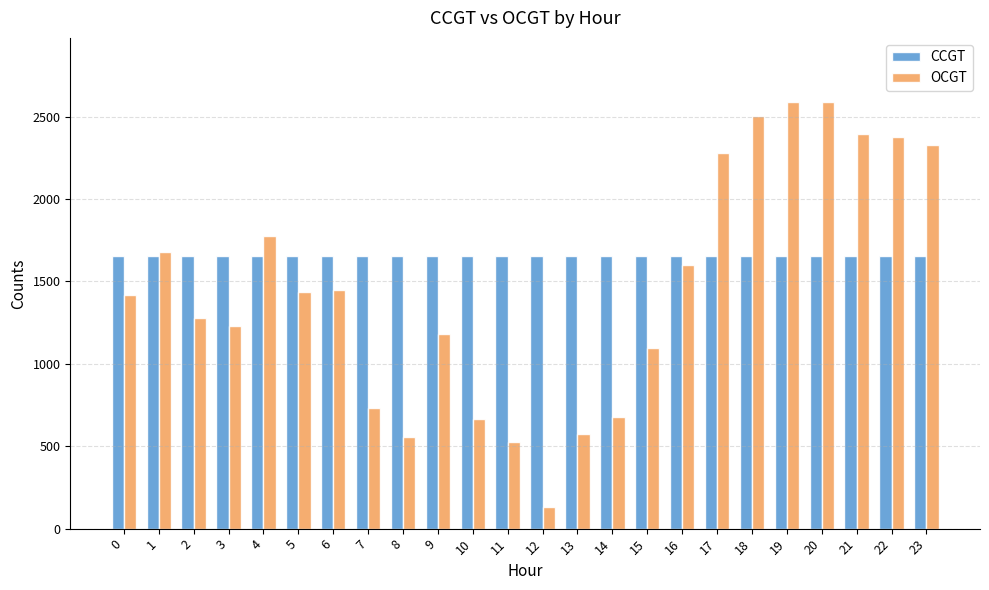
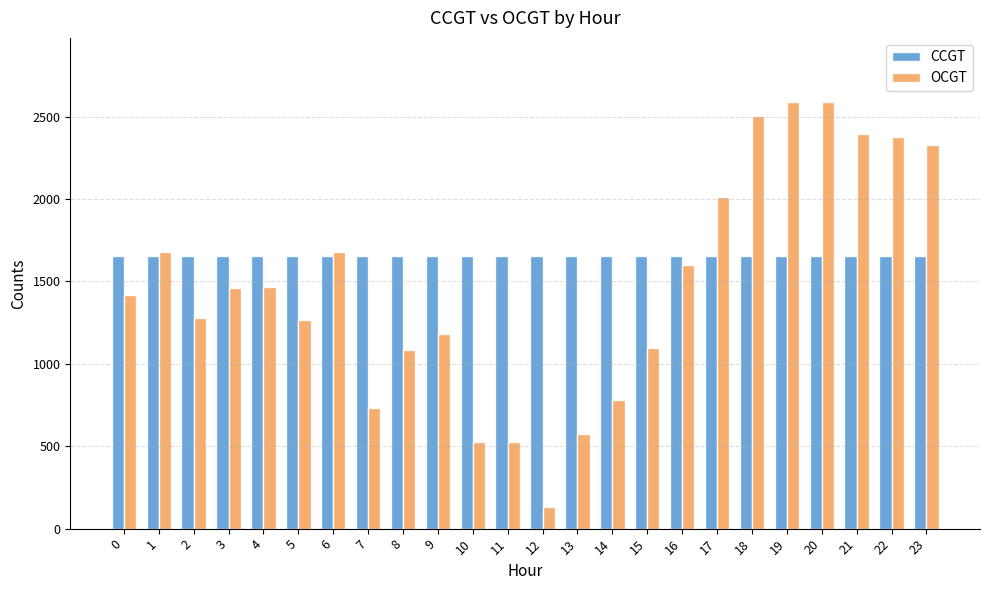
  {
    "CCGT": {
      "0": 1650,
      "1": 1650,
      "2": 1650,
      "3": 1650,
      "4": 1650,
      "5": 1650,
      "6": 1650,
      "7": 1650,
      "8": 1650,
      "9": 1650,
      "10": 1650,
      "11": 1650,
      "12": 1650,
      "13": 1650,
      "14": 1650,
      "15": 1650,
      "16": 1650,
      "17": 1650,
      "18": 1650,
      "19": 1650,
      "20": 1650,
      "21": 1650,
      "22": 1650,
      "23": 1650
    },
    "OCGT": {
      "0": 1420,
      "1": 1680,
      "2": 1280,
-     "3": 1230,
-     "4": 1780,
-     "5": 1440,
-     "6": 1450,
+     "3": 1460,
+     "4": 1470,
+     "5": 1270,
+     "6": 1680,
      "7": 730,
-     "8": 550,
+     "8": 1080,
      "9": 1180,
-     "10": 670,
+     "10": 530,
      "11": 530,
      "12": 130,
      "13": 570,
-     "14": 680,
+     "14": 780,
      "15": 1100,
      "16": 1600,
-     "17": 2280,
+     "17": 2010,
      "18": 2510,
      "19": 2590,
      "20": 2590,
      "21": 2390,
      "22": 2380,
      "23": 2330
    }
  }
